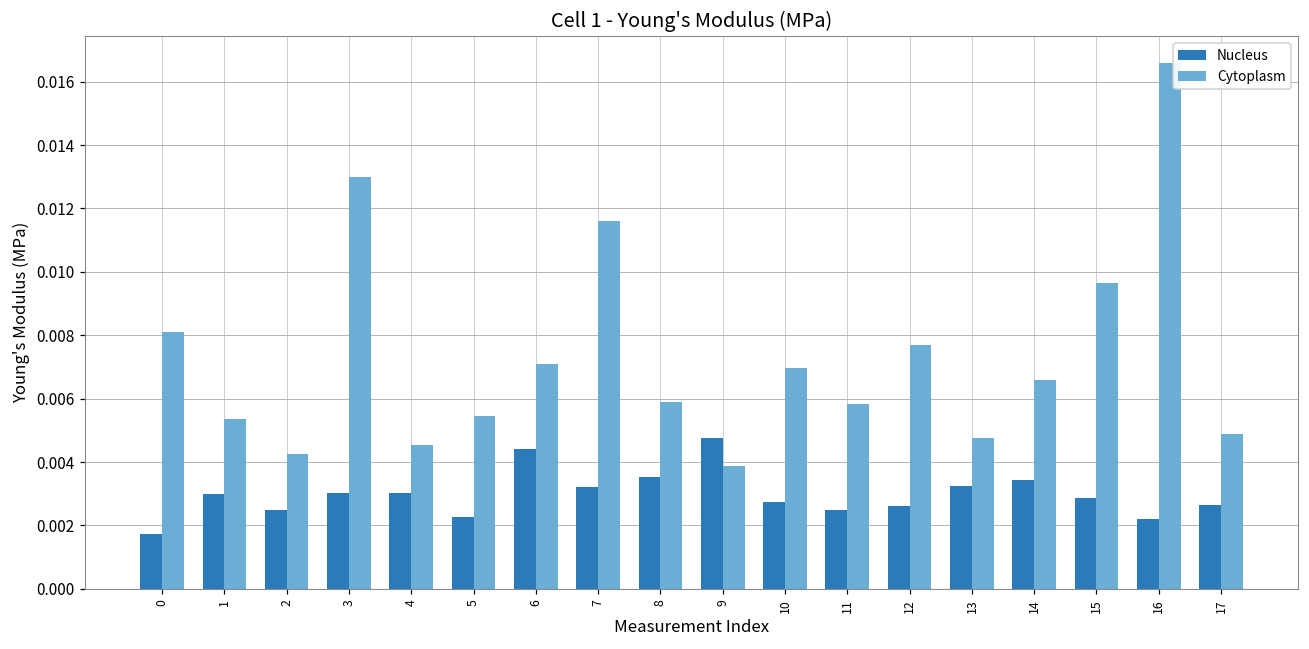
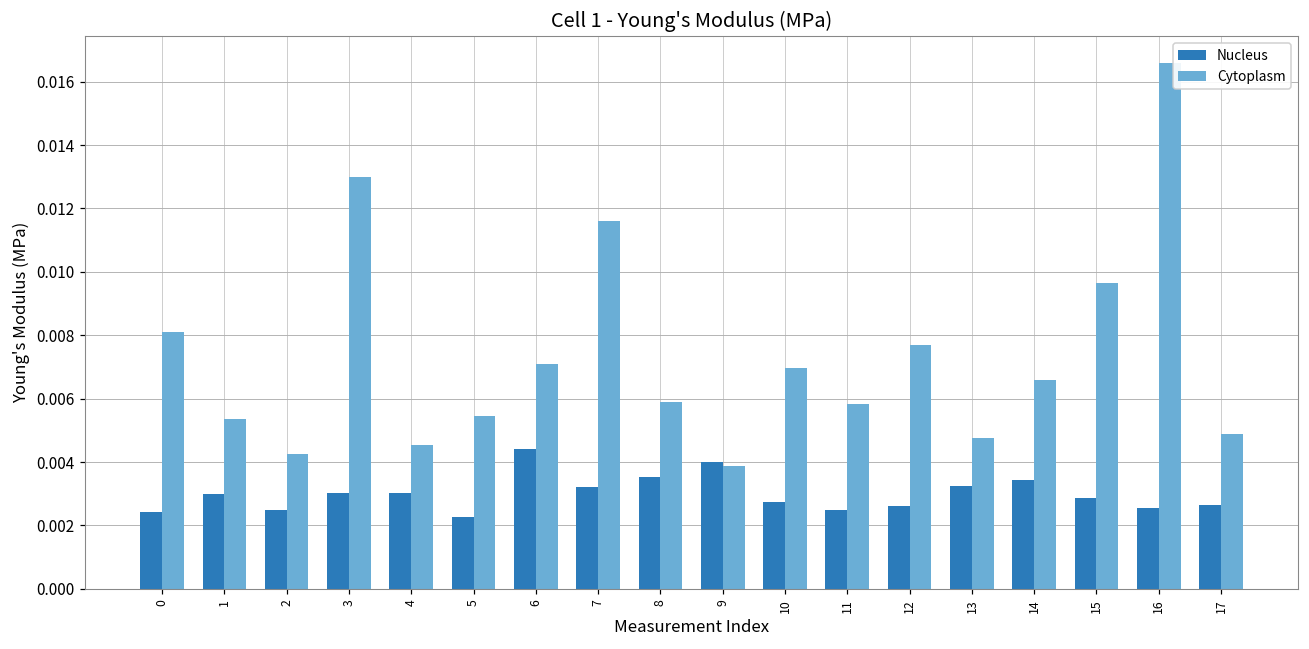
  {
    "Nucleus": {
-     "0": 0.0017,
+     "0": 0.0024,
      "1": 0.0030,
      "2": 0.0025,
      "3": 0.0030,
      "4": 0.0030,
      "5": 0.0023,
      "6": 0.0044,
      "7": 0.0032,
      "8": 0.0035,
-     "9": 0.0048,
+     "9": 0.0040,
      "10": 0.0027,
      "11": 0.0025,
      "12": 0.0026,
      "13": 0.0032,
      "14": 0.0034,
      "15": 0.0029,
-     "16": 0.0022,
+     "16": 0.0025,
      "17": 0.0027
    },
    "Cytoplasm": {
      "0": 0.0081,
      "1": 0.0054,
      "2": 0.0043,
      "3": 0.0130,
      "4": 0.0046,
      "5": 0.0055,
      "6": 0.0071,
      "7": 0.0116,
      "8": 0.0059,
      "9": 0.0039,
      "10": 0.0070,
      "11": 0.0058,
      "12": 0.0077,
      "13": 0.0048,
      "14": 0.0066,
      "15": 0.0097,
      "16": 0.0166,
      "17": 0.0049
    }
  }
